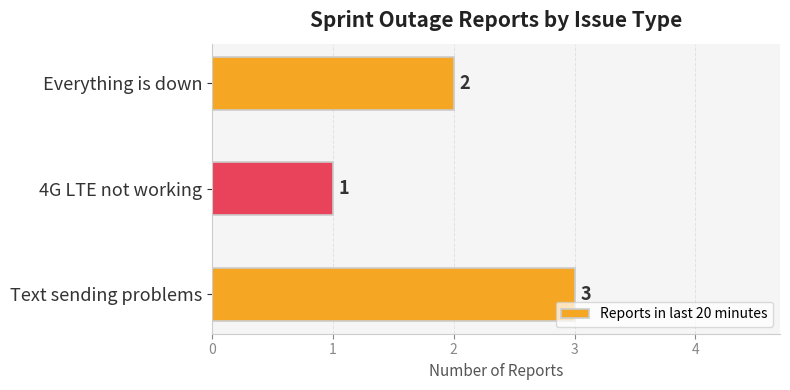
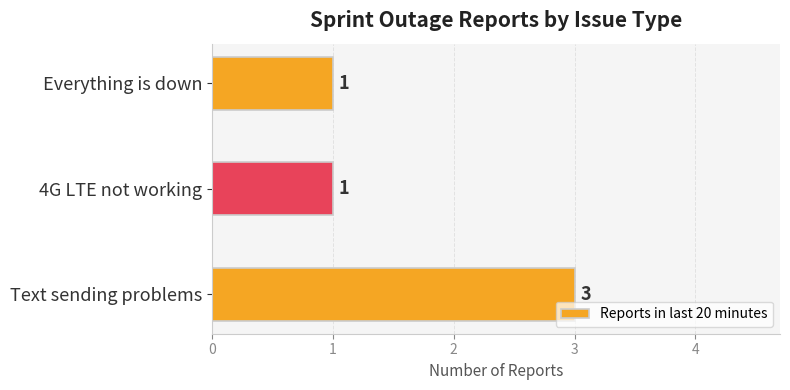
  {
-   "Everything is down": 2,
+   "Everything is down": 1,
    "4G LTE not working": 1
  }
